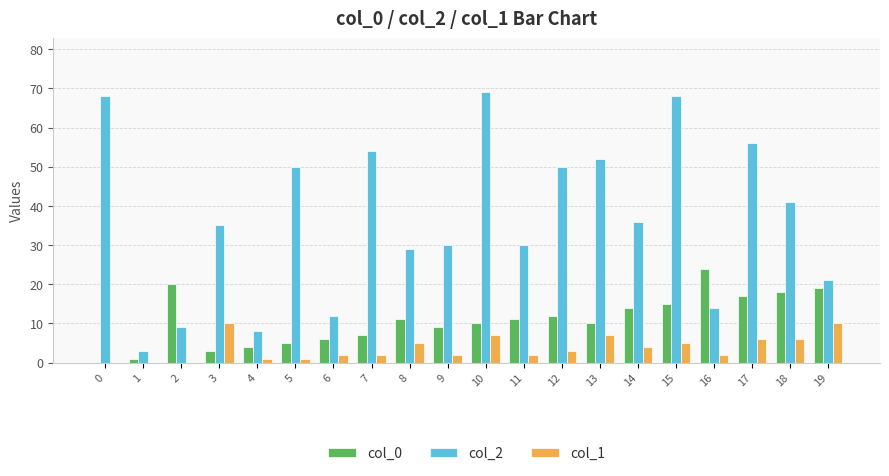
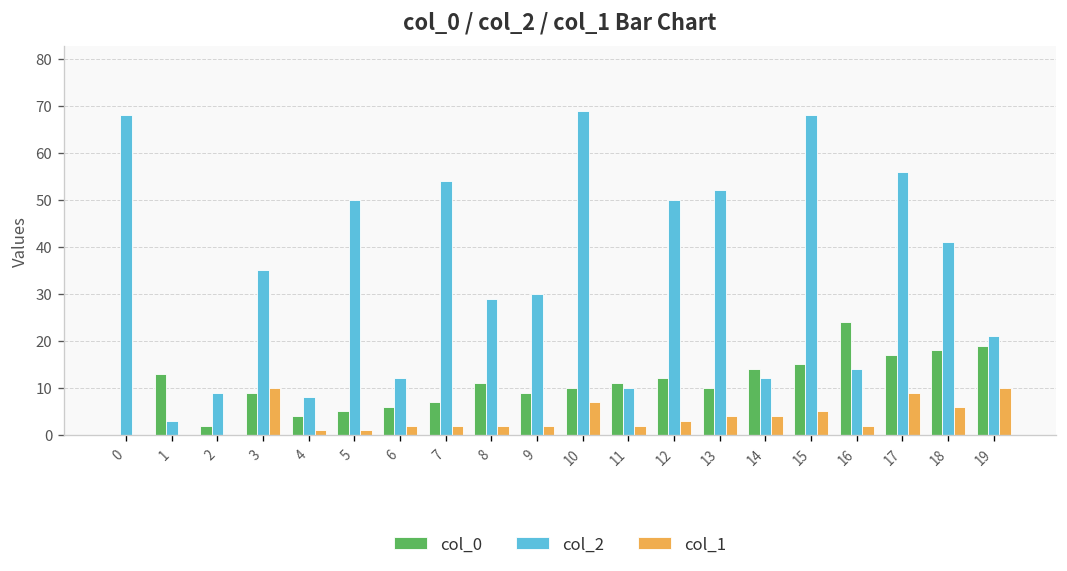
  {
    "col_0": {
      "0": 0,
-     "1": 1,
-     "2": 20,
-     "3": 3,
+     "1": 13,
+     "2": 2,
+     "3": 9,
      "4": 4,
      "5": 5,
      "6": 6,
      "7": 7,
      "8": 11,
      "9": 9,
      "10": 10,
      "11": 11,
      "12": 12,
      "13": 10,
      "14": 14,
      "15": 15,
      "16": 24,
      "17": 17,
      "18": 18,
      "19": 19
    },
    "col_2": {
      "0": 68,
      "1": 3,
      "2": 9,
      "3": 35,
      "4": 8,
      "5": 50,
      "6": 12,
      "7": 54,
      "8": 29,
      "9": 30,
      "10": 69,
-     "11": 30,
+     "11": 10,
      "12": 50,
      "13": 52,
-     "14": 36,
+     "14": 12,
      "15": 68,
      "16": 14,
      "17": 56,
      "18": 41,
      "19": 21
    },
    "col_1": {
      "0": 0,
      "1": 0,
      "2": 0,
      "3": 10,
      "4": 1,
      "5": 1,
      "6": 2,
      "7": 2,
-     "8": 5,
+     "8": 2,
      "9": 2,
      "10": 7,
      "11": 2,
      "12": 3,
-     "13": 7,
+     "13": 4,
      "14": 4,
      "15": 5,
      "16": 2,
-     "17": 6,
+     "17": 9,
      "18": 6,
      "19": 10
    }
  }
